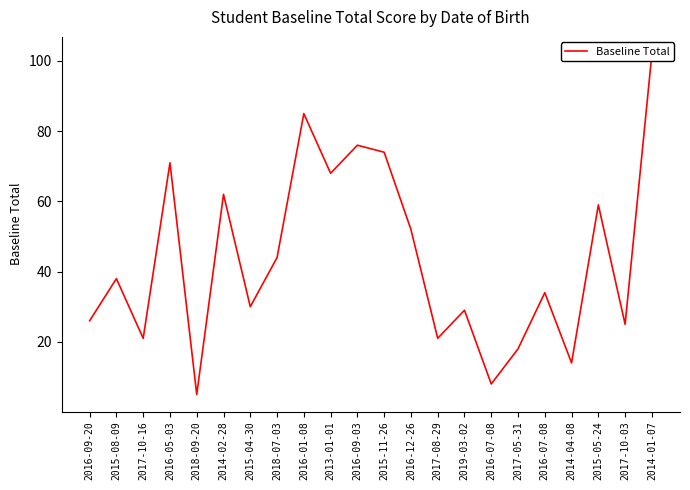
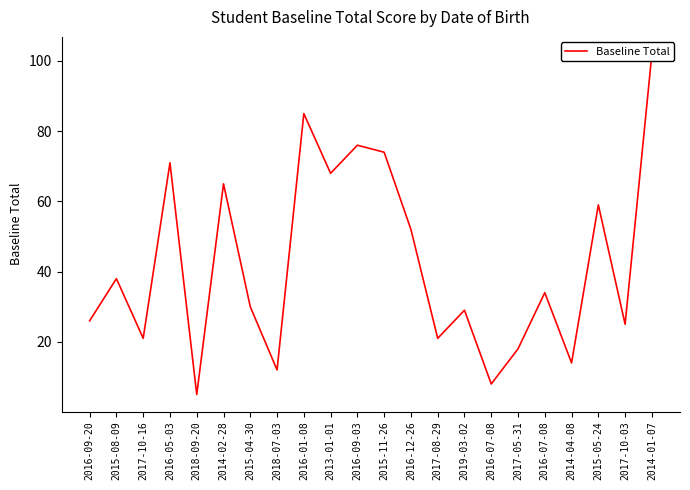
  {
    "2016-09-20": 26,
    "2015-08-09": 38,
    "2017-10-16": 21,
    "2016-05-03": 71,
    "2018-09-20": 5,
-   "2014-02-28": 62,
+   "2014-02-28": 65,
    "2015-04-30": 30,
-   "2018-07-03": 44,
+   "2018-07-03": 12,
    "2016-01-08": 85,
    "2013-01-01": 68,
    "2016-09-03": 76,
    "2015-11-26": 74,
    "2016-12-26": 52,
    "2017-08-29": 21,
    "2019-03-02": 29,
    "2017-05-31": 18,
    "2014-04-08": 14,
    "2015-05-24": 59,
    "2017-10-03": 25
  }
